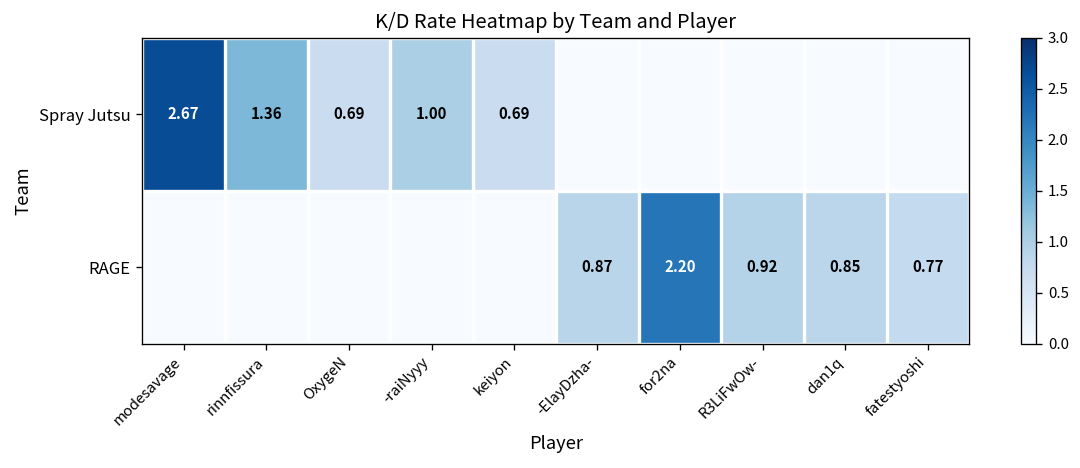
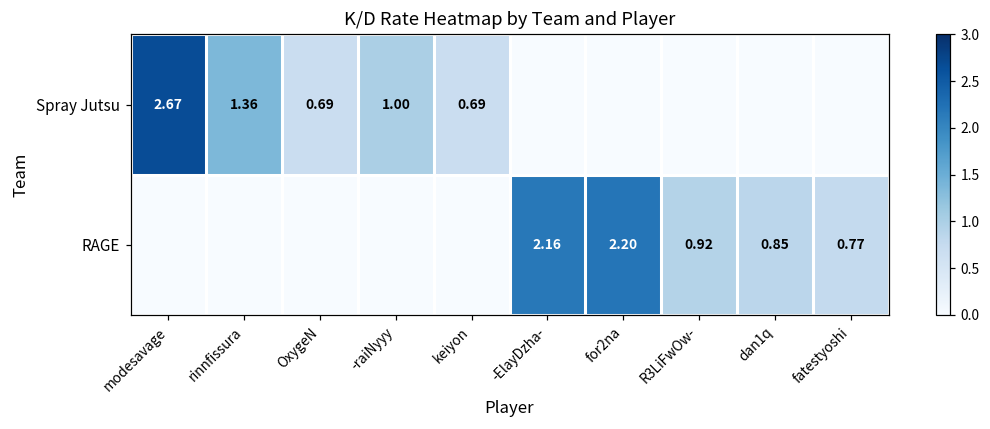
  {
    "Spray Jutsu": {
      "modesavage": 2.67,
      "rinnfissura": 1.36,
      "OxygeN": 0.69,
      "-raiNyyy": 1.00,
      "keiyon": 0.69
    },
    "RAGE": {
-     "-ElayDzha-": 0.87,
+     "-ElayDzha-": 2.16,
      "for2na": 2.20,
      "R3LiFwOw-": 0.92,
      "dan1q": 0.85,
      "fatestyoshi": 0.77
    }
  }
